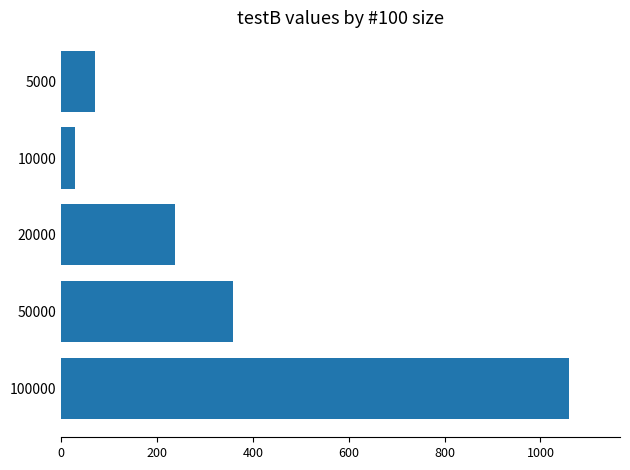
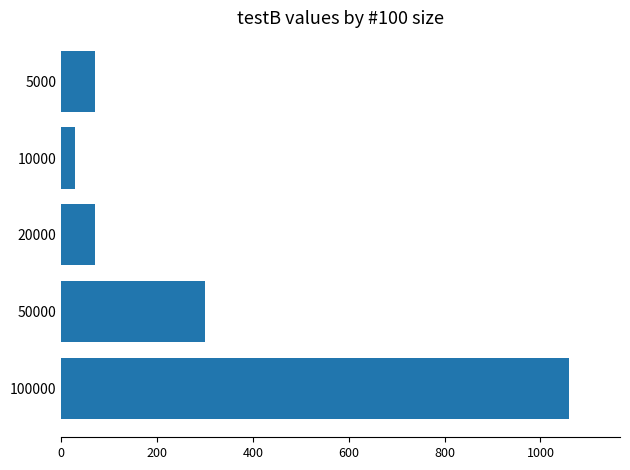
  {
    "5000": 70,
    "10000": 30,
-   "20000": 240,
-   "50000": 360,
+   "20000": 70,
+   "50000": 300,
    "100000": 1060
  }
